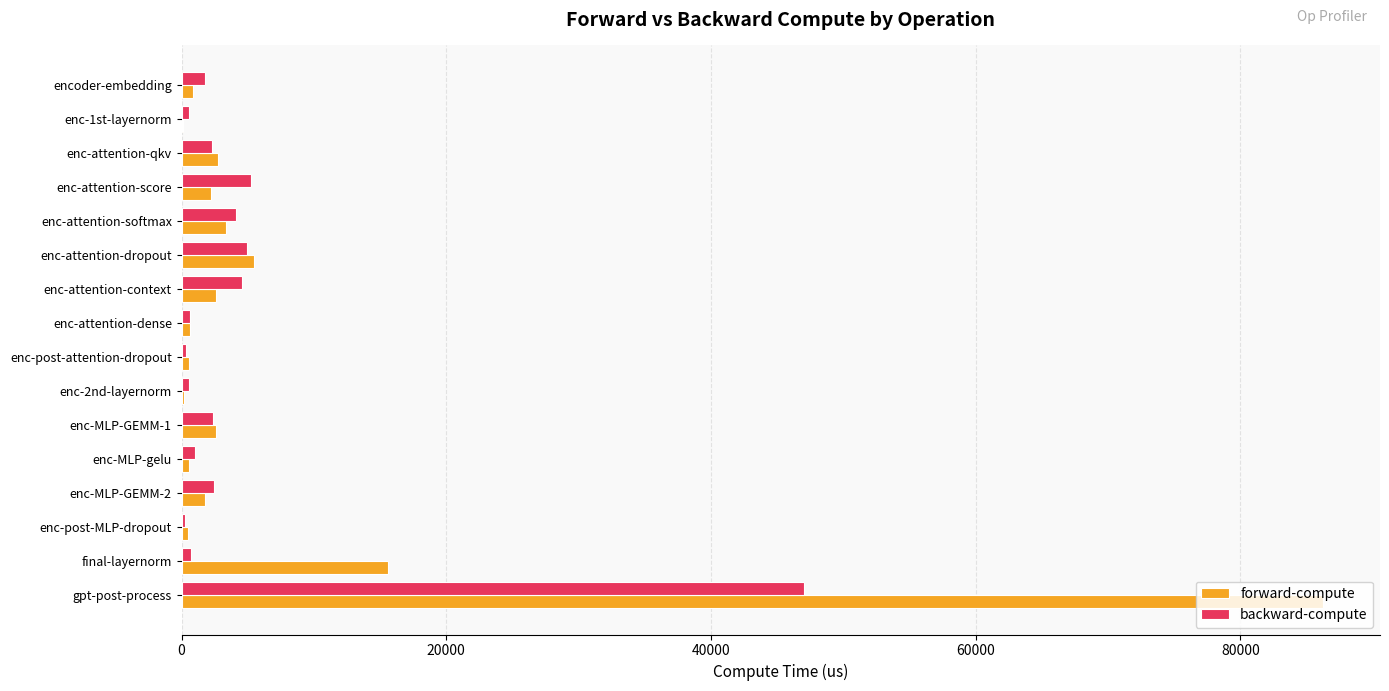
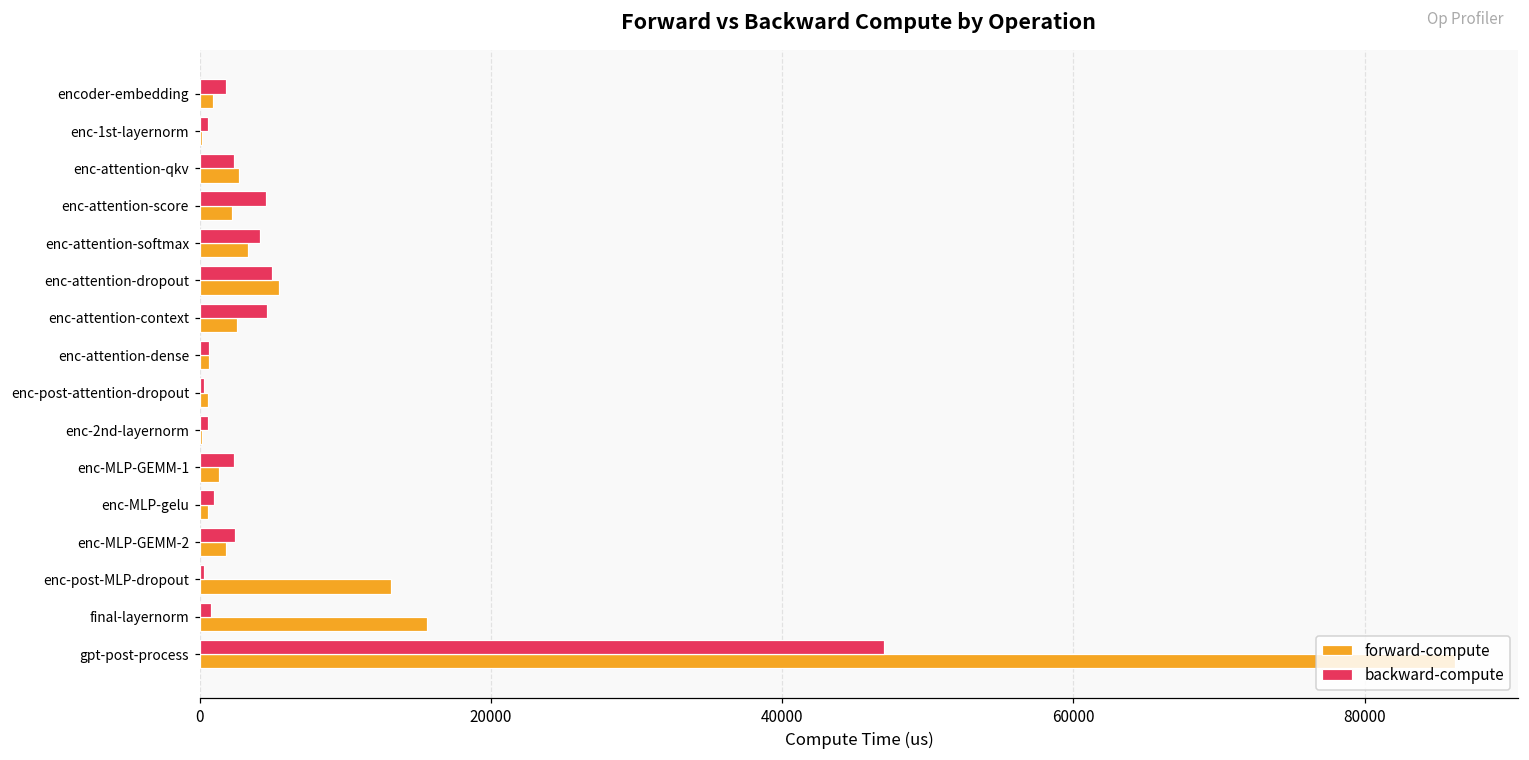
  {
    "forward-compute": {
      "encoder-embedding": 900,
      "enc-attention-qkv": 2700,
      "enc-attention-score": 2200,
      "enc-attention-softmax": 3300,
      "enc-attention-dropout": 5500,
      "enc-attention-context": 2600,
      "enc-attention-dense": 600,
      "enc-post-attention-dropout": 500,
-     "enc-MLP-GEMM-1": 2600,
+     "enc-MLP-GEMM-1": 1300,
      "enc-MLP-gelu": 500,
      "enc-MLP-GEMM-2": 1800,
-     "enc-post-MLP-dropout": 500,
+     "enc-post-MLP-dropout": 13100,
      "final-layernorm": 15600
    },
    "backward-compute": {
      "encoder-embedding": 1800,
      "enc-1st-layernorm": 500,
      "enc-attention-qkv": 2300,
-     "enc-attention-score": 5200,
+     "enc-attention-score": 4500,
      "enc-attention-softmax": 4100,
      "enc-attention-dropout": 5000,
      "enc-attention-context": 4600,
      "enc-attention-dense": 700,
      "enc-post-attention-dropout": 300,
      "enc-2nd-layernorm": 600,
      "enc-MLP-GEMM-1": 2400,
      "enc-MLP-gelu": 1000,
      "enc-MLP-GEMM-2": 2400,
      "enc-post-MLP-dropout": 300,
      "final-layernorm": 700,
      "gpt-post-process": 47000
    }
  }
